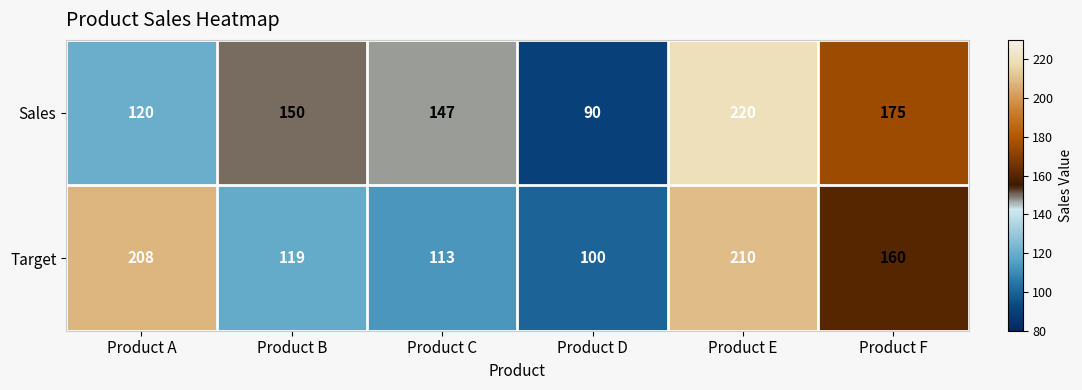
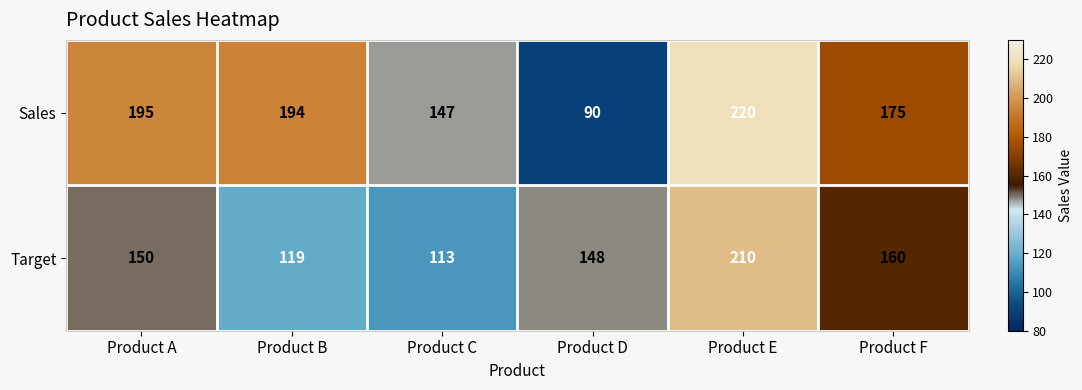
  {
    "Sales": {
-     "Product A": 120,
-     "Product B": 150,
+     "Product A": 195,
+     "Product B": 194,
      "Product C": 147,
      "Product D": 90,
      "Product E": 220,
      "Product F": 175
    },
    "Target": {
-     "Product A": 208,
+     "Product A": 150,
      "Product B": 119,
      "Product C": 113,
-     "Product D": 100,
+     "Product D": 148,
      "Product E": 210,
      "Product F": 160
    }
  }
